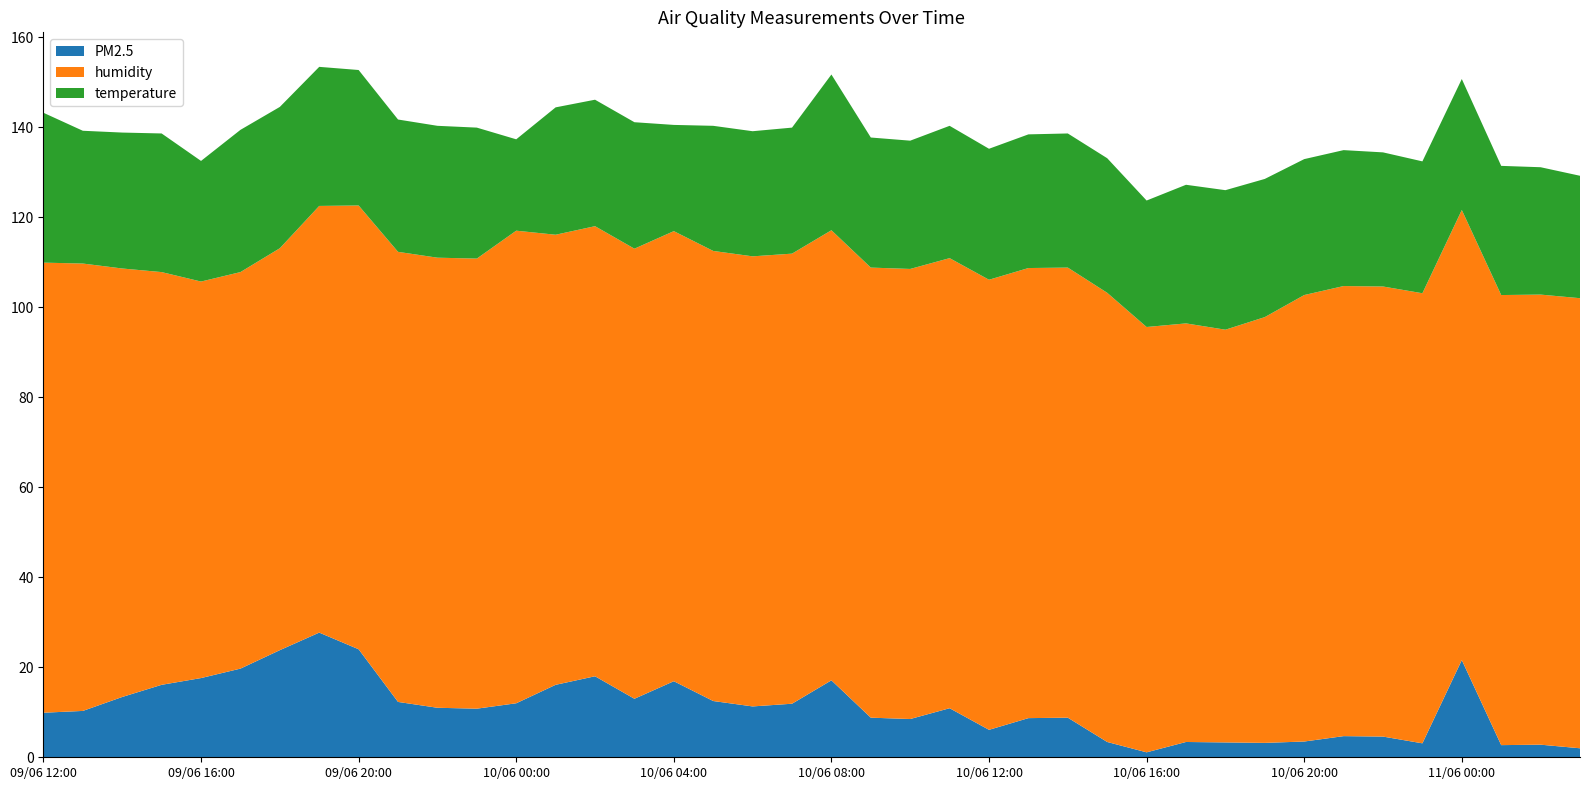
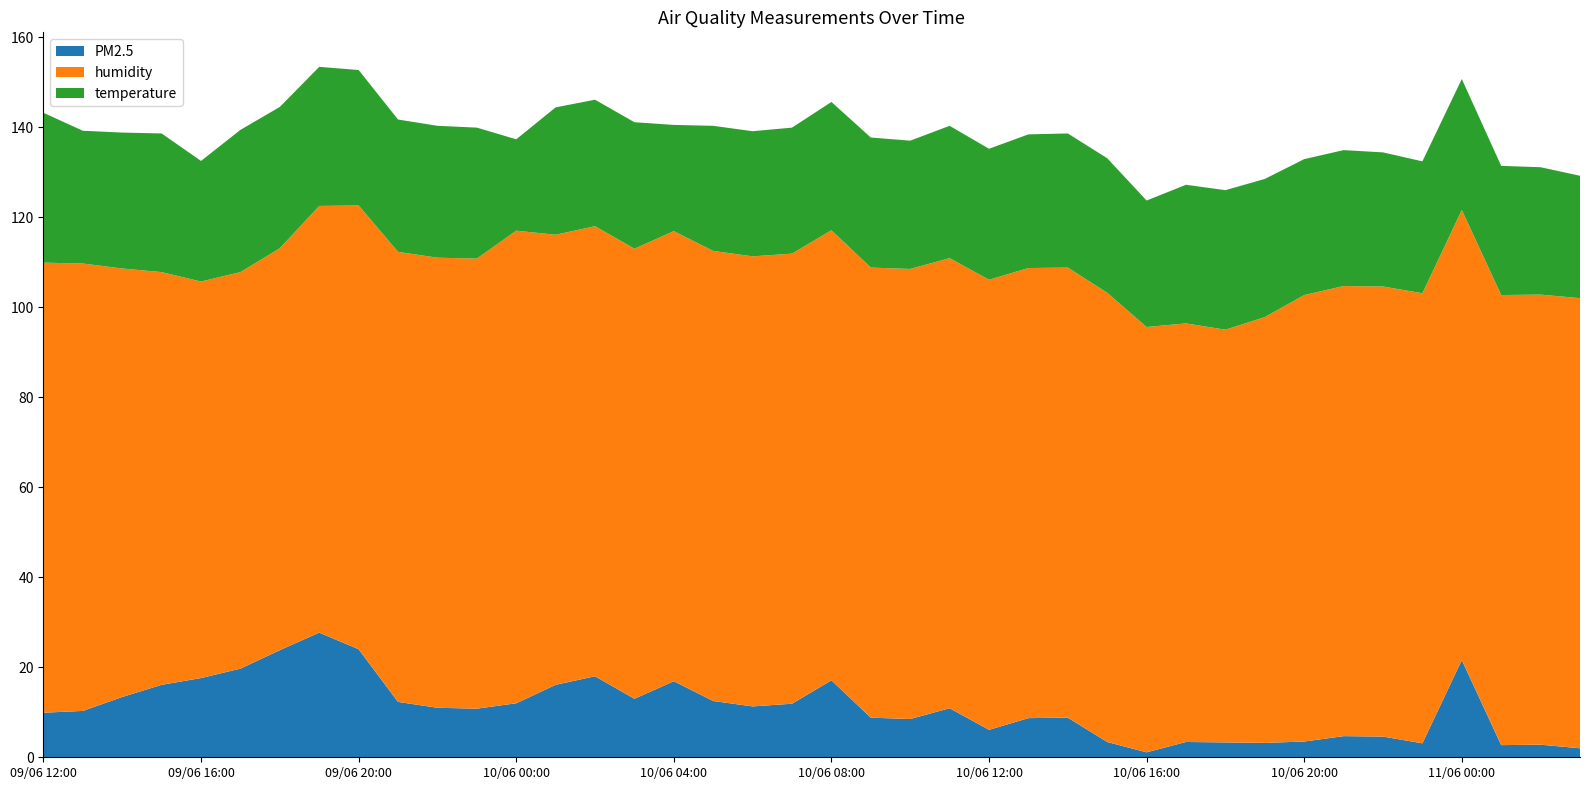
  {
    "temperature": {
      "09/06 12:00": 33,
      "09/06 16:00": 27,
      "09/06 20:00": 30,
      "10/06 00:00": 20,
      "10/06 04:00": 24,
-     "10/06 08:00": 35,
+     "10/06 08:00": 29,
      "10/06 12:00": 29,
      "10/06 16:00": 28,
      "10/06 20:00": 30,
      "11/06 00:00": 29
    }
  }
